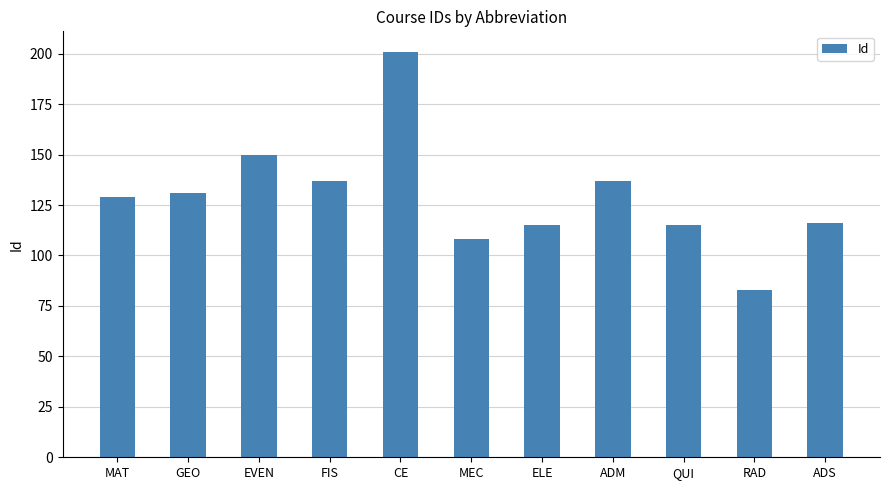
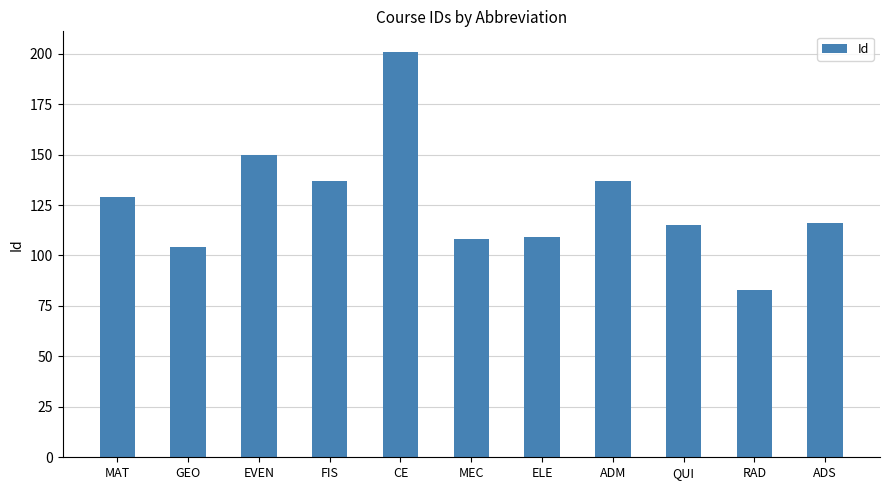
  {
    "MAT": 129,
-   "GEO": 131,
+   "GEO": 104,
    "EVEN": 150,
    "FIS": 137,
    "CE": 201,
    "MEC": 108,
-   "ELE": 115,
+   "ELE": 109,
    "ADM": 137,
    "QUI": 115,
    "RAD": 83,
    "ADS": 116
  }
